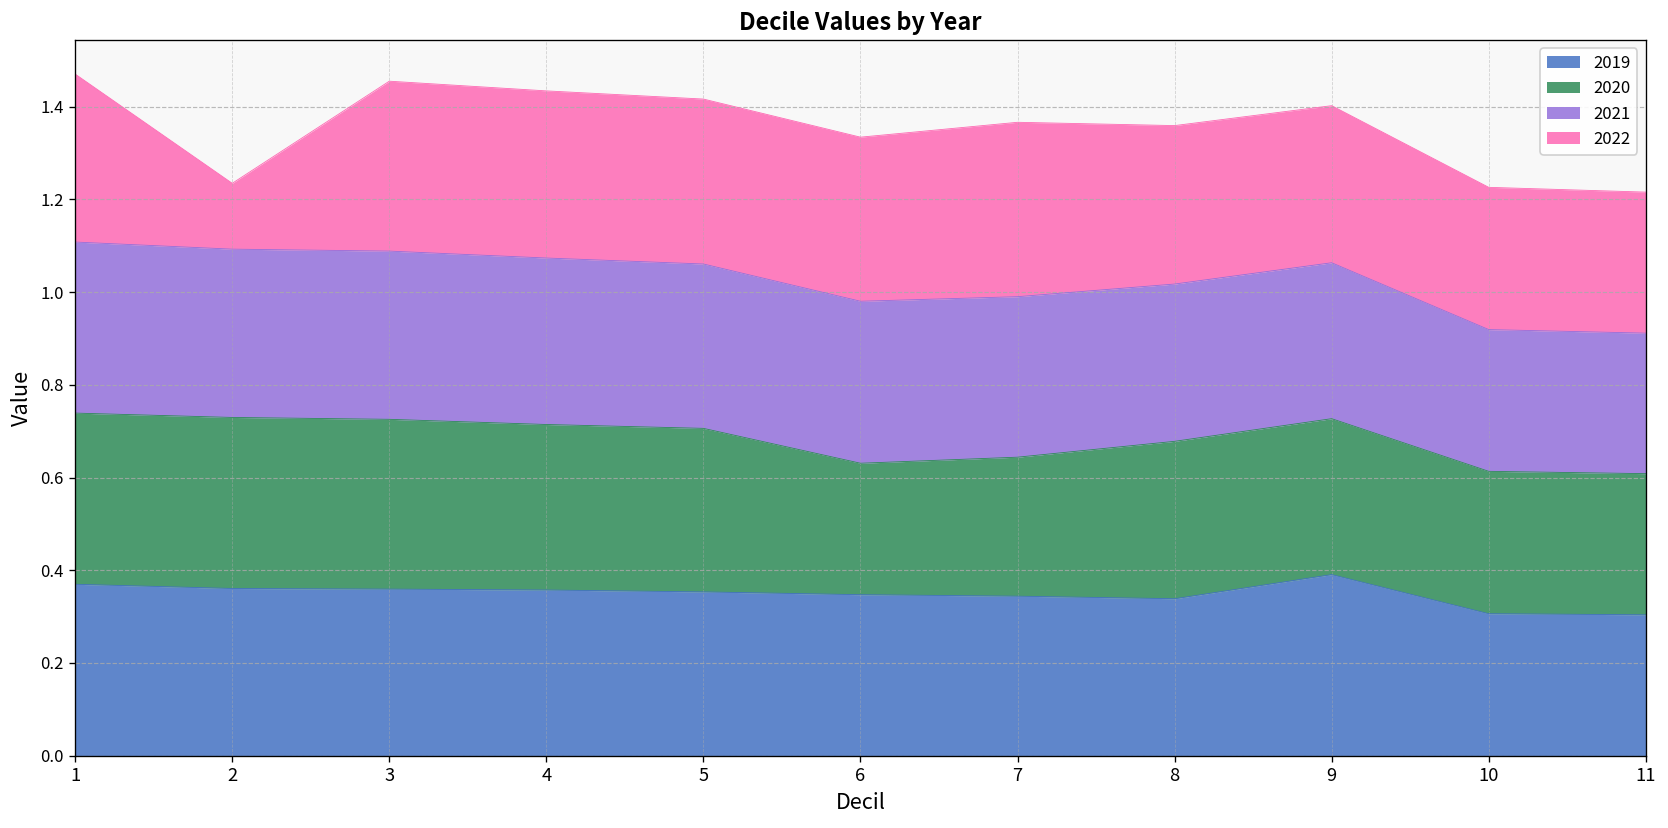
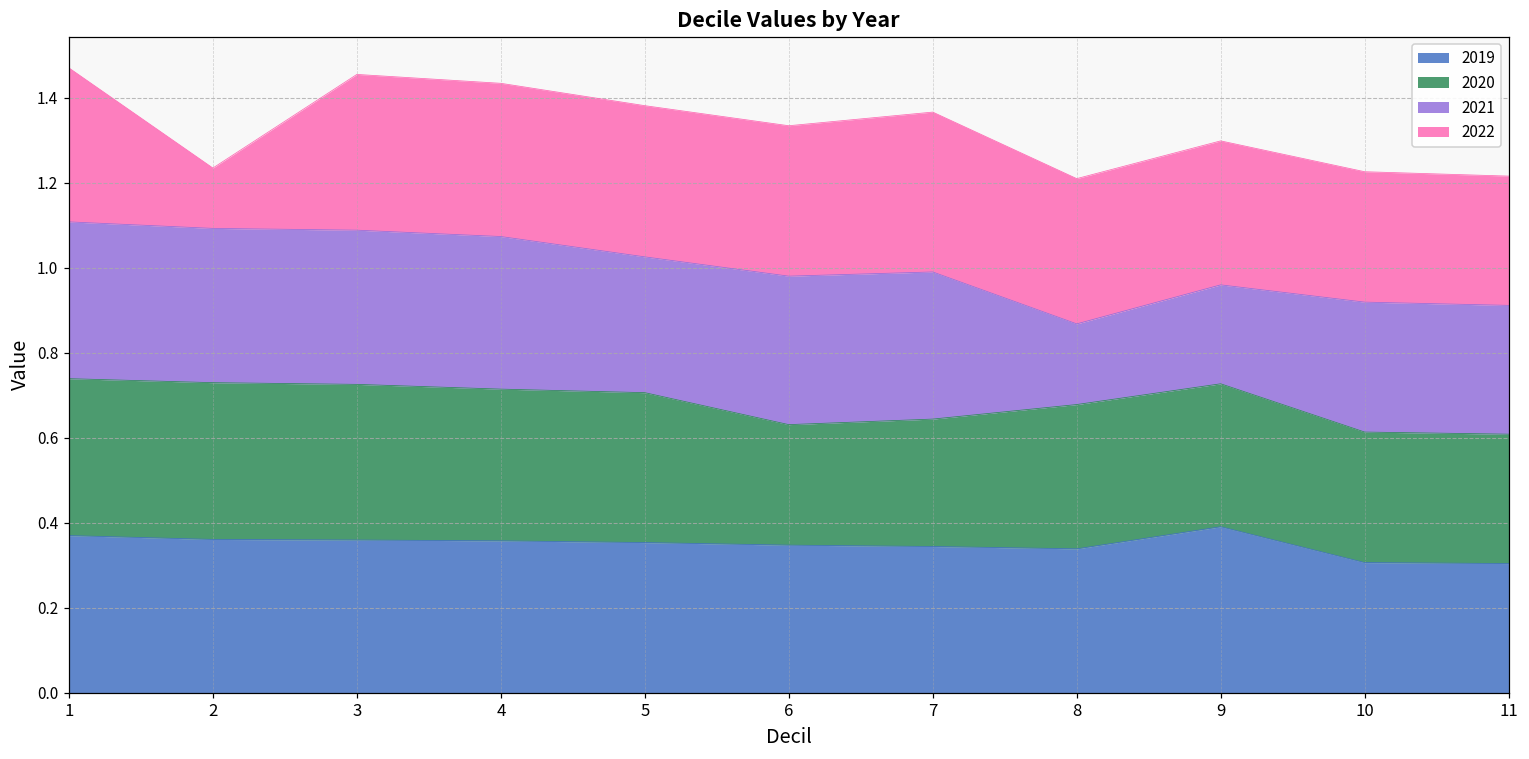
  {
    "2019": {
      "1": 0.37,
      "2": 0.36,
      "3": 0.36,
      "4": 0.36,
      "5": 0.35,
      "6": 0.35,
      "7": 0.34,
      "8": 0.34,
      "9": 0.39,
      "10": 0.31,
      "11": 0.30
    },
    "2020": {
      "1": 0.37,
      "2": 0.37,
      "3": 0.37,
      "4": 0.36,
      "5": 0.35,
      "6": 0.28,
      "7": 0.30,
      "8": 0.34,
      "9": 0.34,
      "10": 0.31,
      "11": 0.30
    },
    "2021": {
      "1": 0.37,
      "2": 0.36,
      "3": 0.36,
      "4": 0.36,
-     "5": 0.35,
+     "5": 0.32,
      "6": 0.35,
      "7": 0.35,
-     "8": 0.34,
-     "9": 0.34,
+     "8": 0.19,
+     "9": 0.23,
      "10": 0.31,
      "11": 0.30
    },
    "2022": {
      "1": 0.36,
      "2": 0.14,
      "3": 0.37,
      "4": 0.36,
      "5": 0.36,
      "6": 0.35,
      "7": 0.38,
      "8": 0.34,
      "9": 0.34,
      "10": 0.31,
      "11": 0.30
    }
  }
